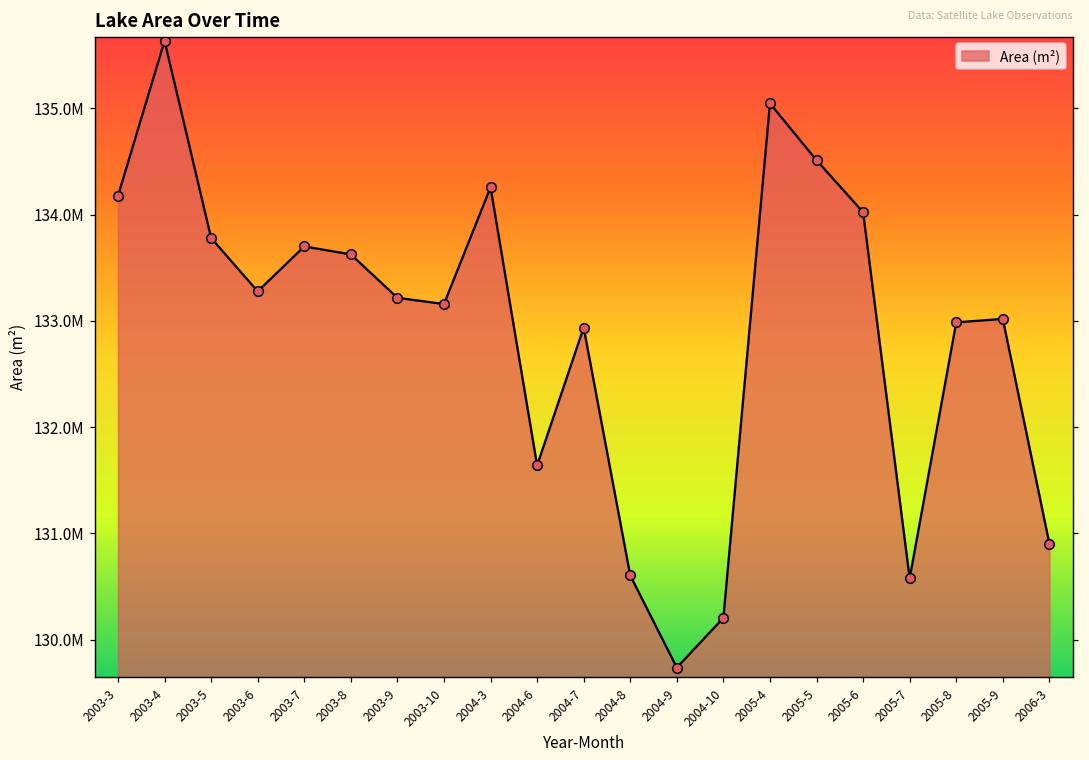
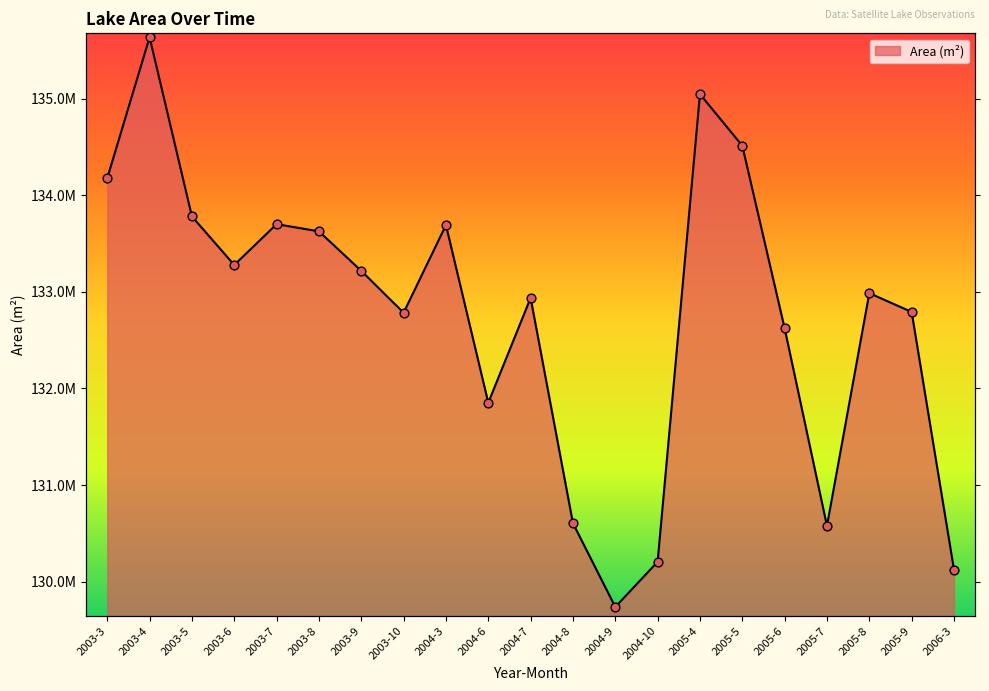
  {
    "2003-3": 134200000,
    "2003-4": 135600000,
    "2003-5": 133800000,
    "2003-6": 133300000,
    "2003-7": 133700000,
    "2003-8": 133600000,
    "2003-9": 133200000,
-   "2003-10": 133200000,
-   "2004-3": 134300000,
-   "2004-6": 131600000,
+   "2003-10": 132800000,
+   "2004-3": 133700000,
+   "2004-6": 131900000,
    "2004-7": 132900000,
    "2004-8": 130600000,
    "2004-9": 129700000,
    "2004-10": 130200000,
    "2005-4": 135000000,
    "2005-5": 134500000,
-   "2005-6": 134000000,
+   "2005-6": 132600000,
    "2005-7": 130600000,
    "2005-8": 133000000,
-   "2005-9": 133000000,
-   "2006-3": 130900000
+   "2005-9": 132800000,
+   "2006-3": 130100000
  }
